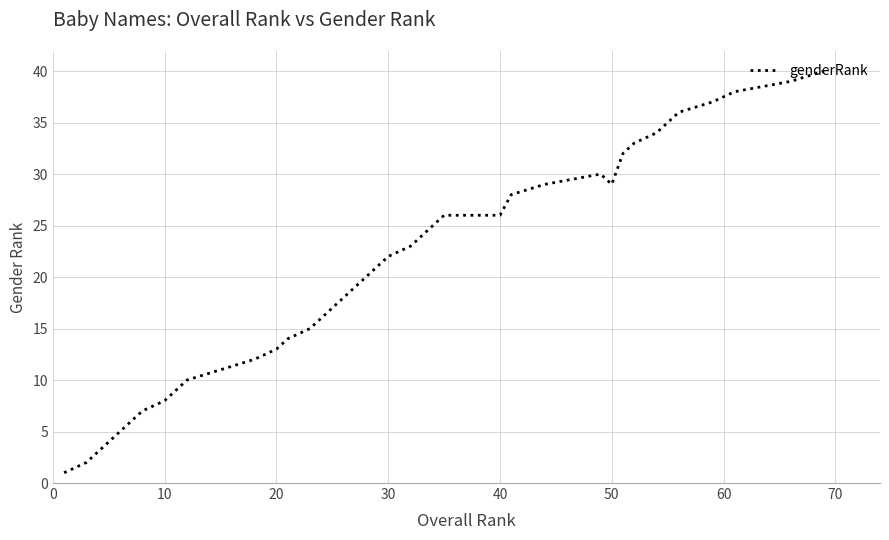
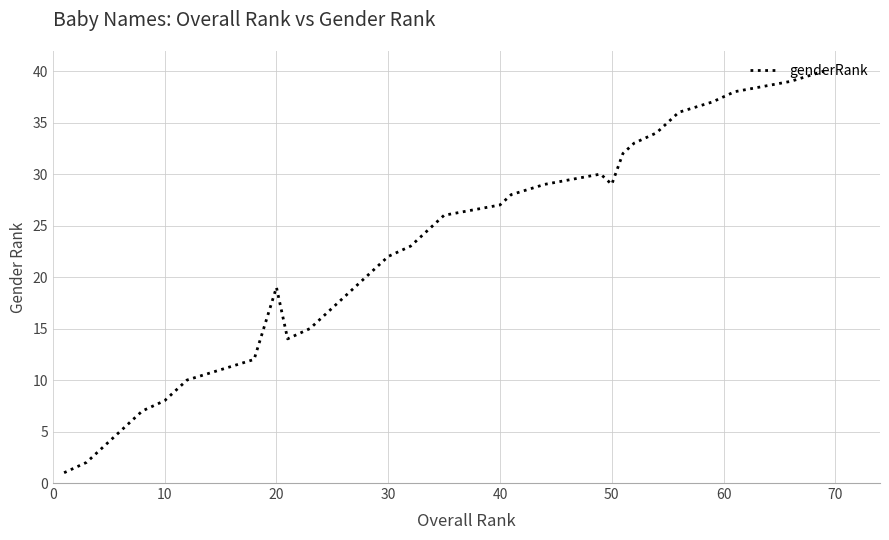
  {
    "10": 8,
-   "20": 13,
+   "20": 19,
    "30": 22,
-   "40": 26,
+   "40": 27,
    "50": 29
  }
